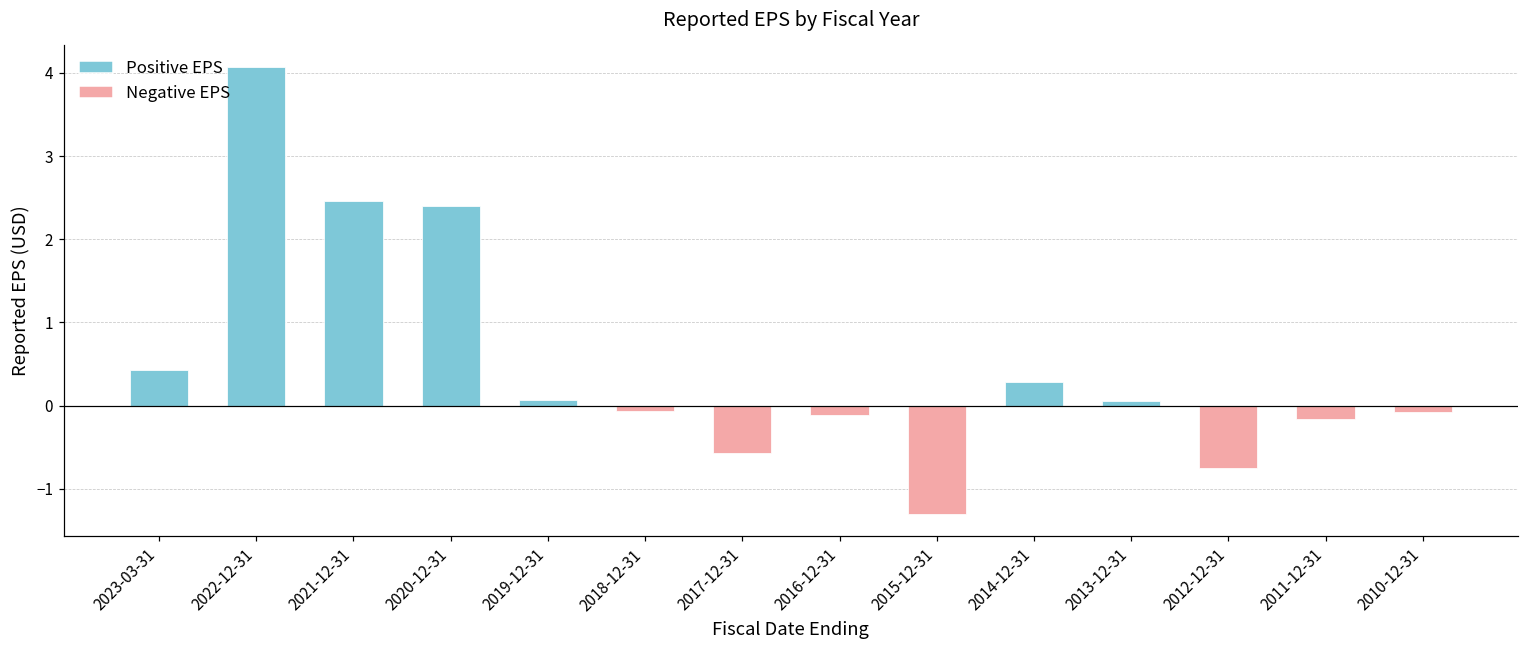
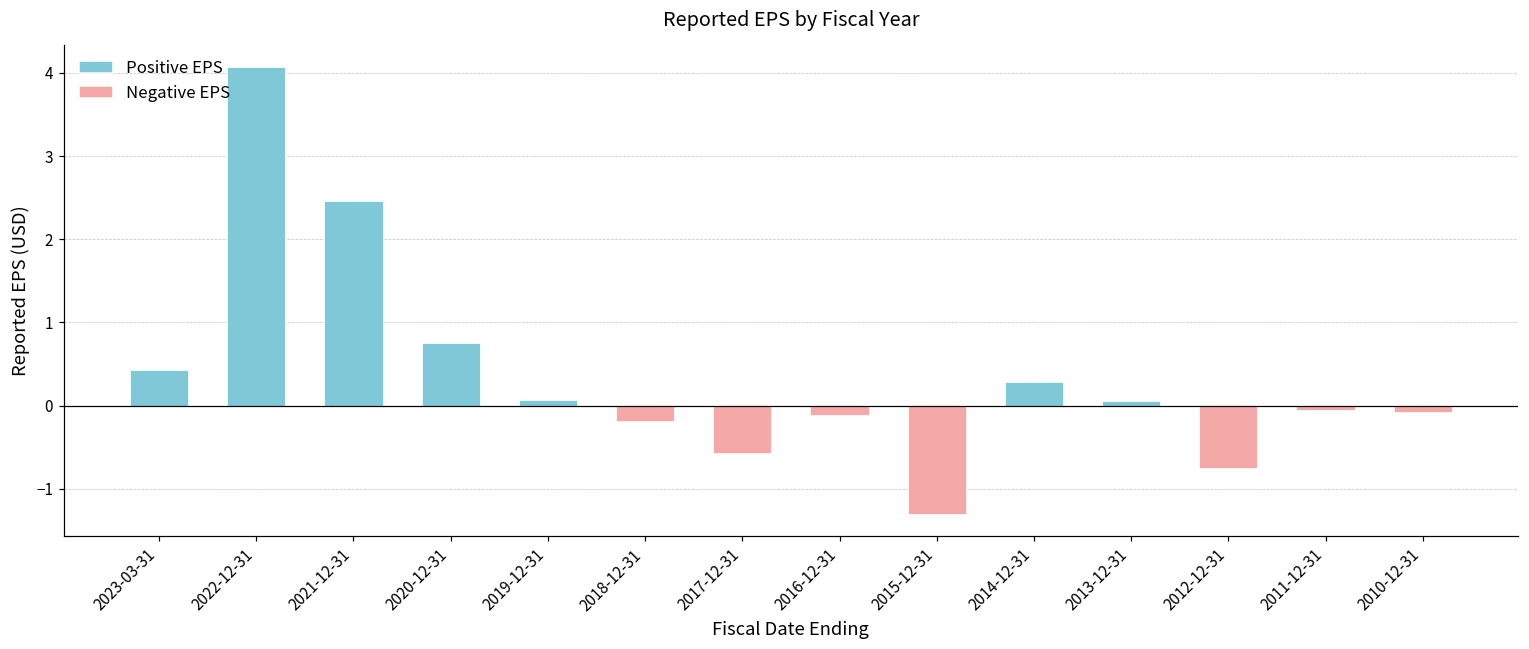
  {
    "2023-03-31": 0.4,
    "2022-12-31": 4.1,
    "2021-12-31": 2.5,
-   "2020-12-31": 2.4,
+   "2020-12-31": 0.8,
    "2019-12-31": 0.1,
-   "2018-12-31": -0.1,
+   "2018-12-31": -0.2,
    "2017-12-31": -0.6,
    "2016-12-31": -0.1,
    "2015-12-31": -1.3,
    "2014-12-31": 0.3,
    "2013-12-31": 0.1,
    "2012-12-31": -0.8,
-   "2011-12-31": -0.2,
+   "2011-12-31": -0.1,
    "2010-12-31": -0.1
  }
